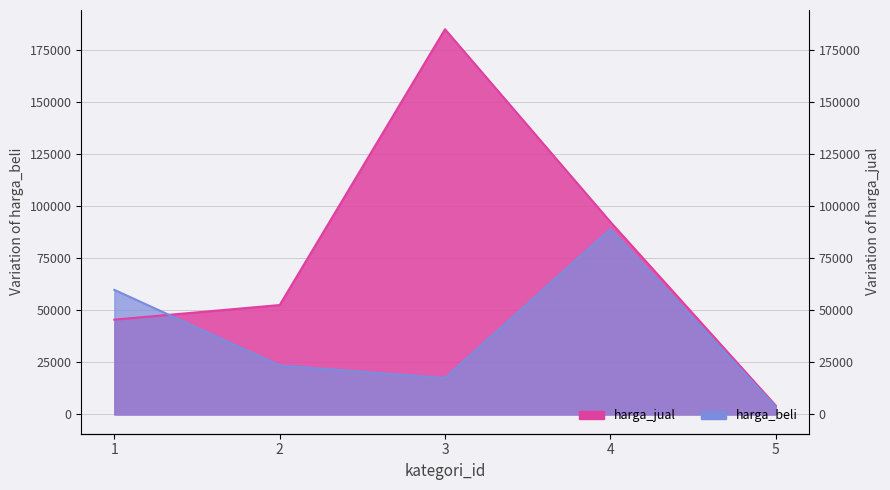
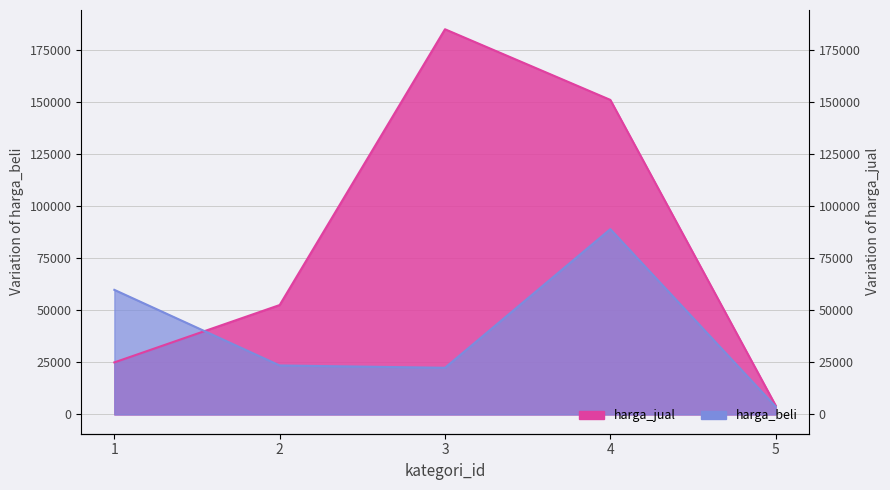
  {
    "harga_jual": {
-     "1": 46000,
+     "1": 25000,
      "2": 53000,
      "3": 185000,
-     "4": 93000
+     "4": 151000
    },
    "harga_beli": {
      "1": 60000,
      "2": 24000,
-     "3": 18000,
+     "3": 22000,
      "4": 89000
    }
  }
